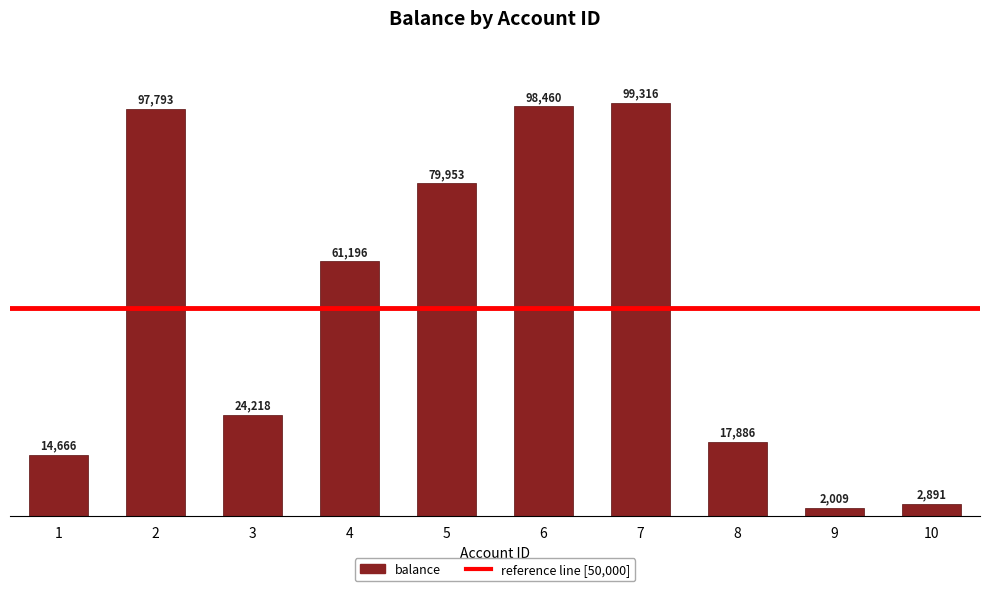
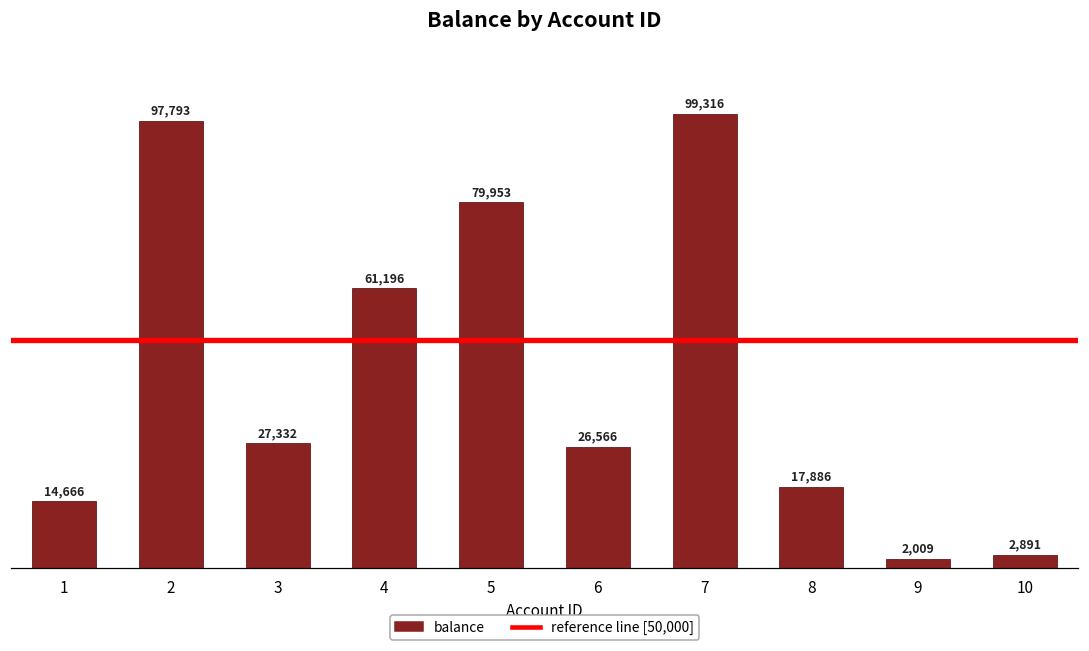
  {
    "1": "14,666",
    "2": "97,793",
-   "3": "24,218",
+   "3": "27,332",
    "4": "61,196",
    "5": "79,953",
-   "6": "98,460",
+   "6": "26,566",
    "7": "99,316",
    "8": "17,886",
    "9": "2,009",
    "10": "2,891"
  }
